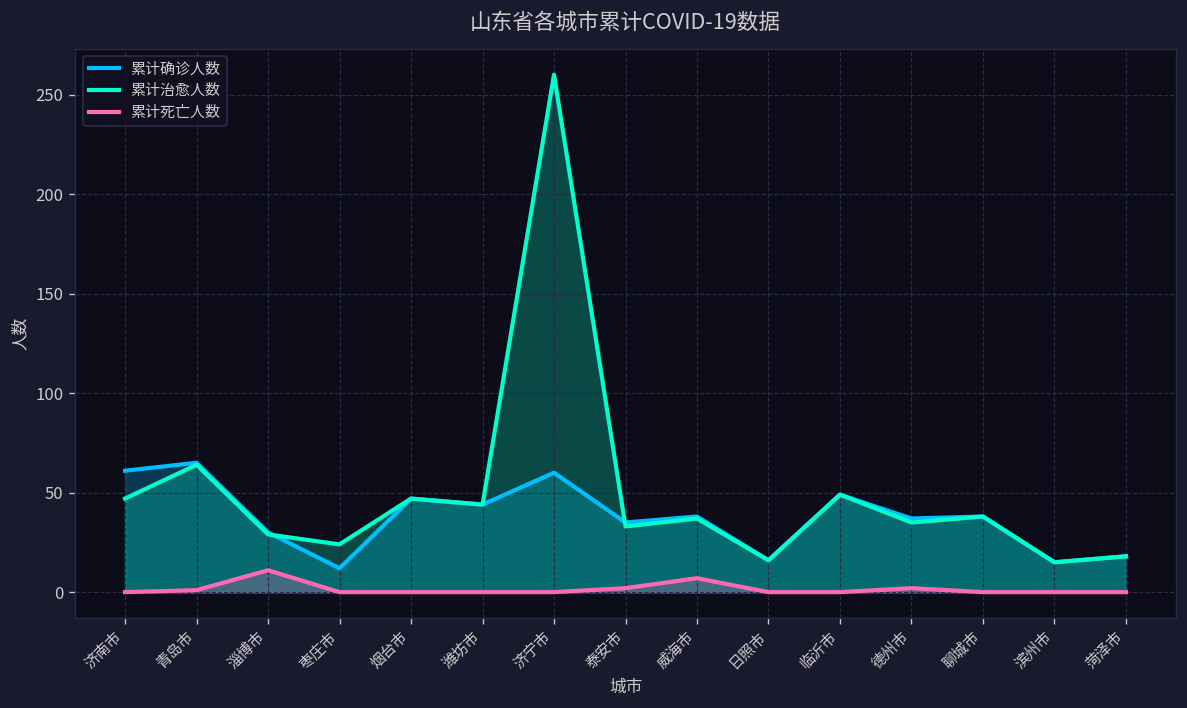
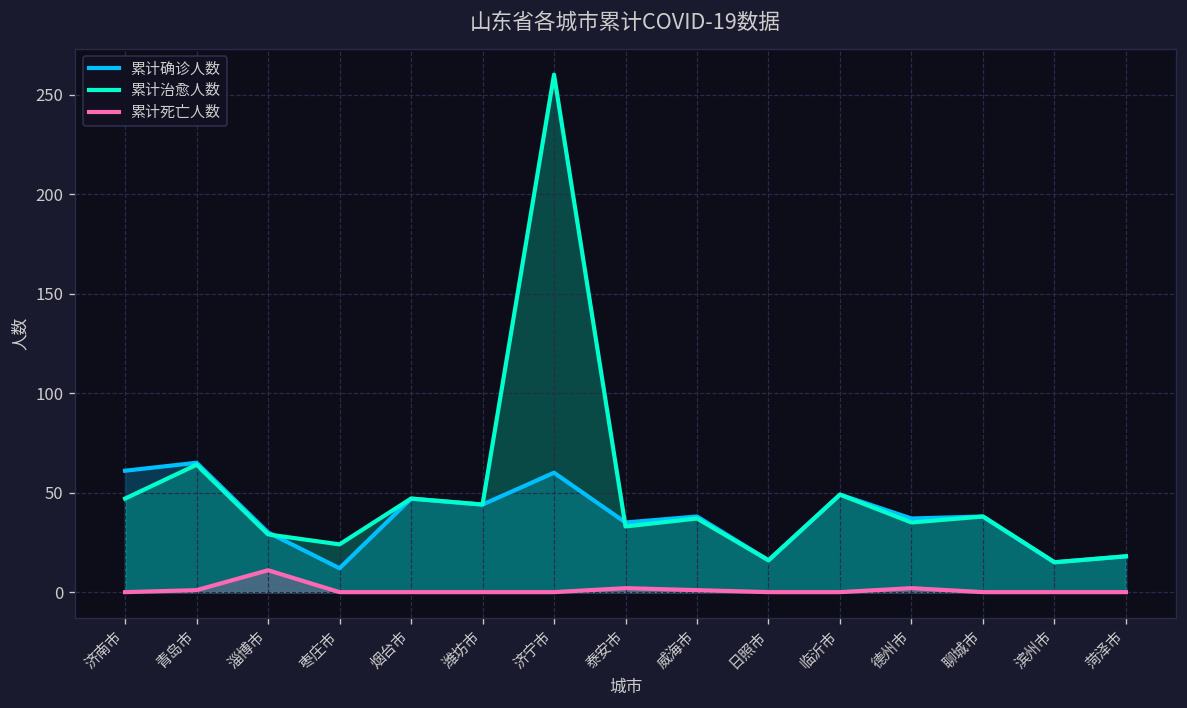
  {
    "累计确诊人数": {
      "济南市": 61,
      "枣庄市": 12,
      "济宁市": 60,
      "泰安市": 35,
      "德州市": 37
    },
    "累计治愈人数": {
      "济南市": 47,
      "枣庄市": 24,
      "济宁市": 260,
      "泰安市": 33,
      "德州市": 35
    },
    "累计死亡人数": {
      "济南市": 0,
      "青岛市": 1,
      "淄博市": 11,
      "枣庄市": 0,
      "烟台市": 0,
      "潍坊市": 0,
      "济宁市": 0,
      "泰安市": 2,
-     "威海市": 7,
+     "威海市": 1,
      "日照市": 0,
      "临沂市": 0,
      "德州市": 2,
      "聊城市": 0,
      "滨州市": 0,
      "菏泽市": 0
    }
  }
